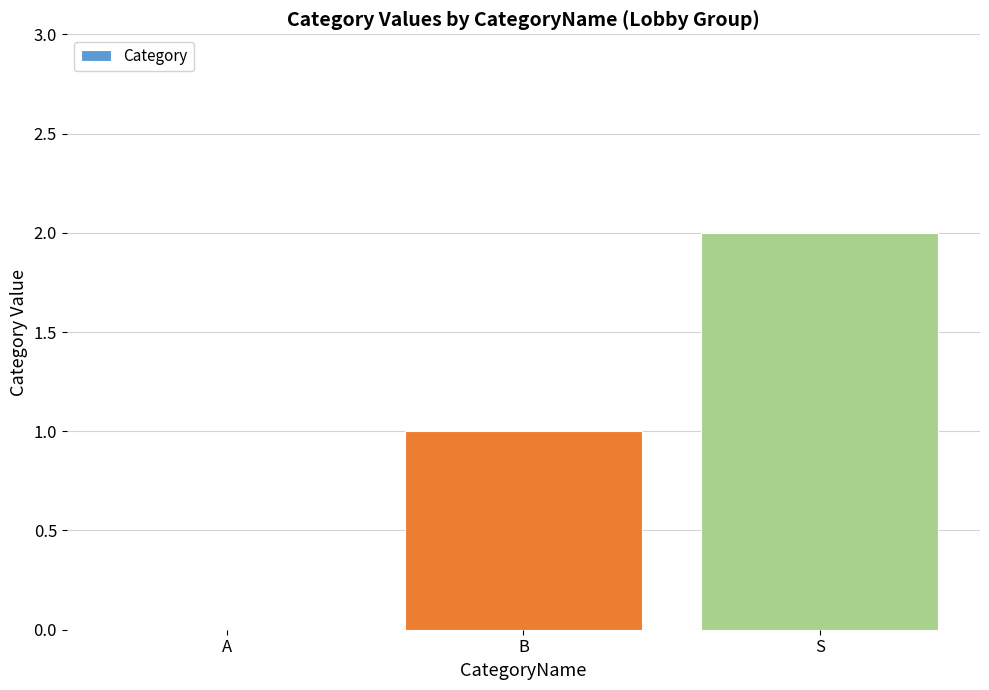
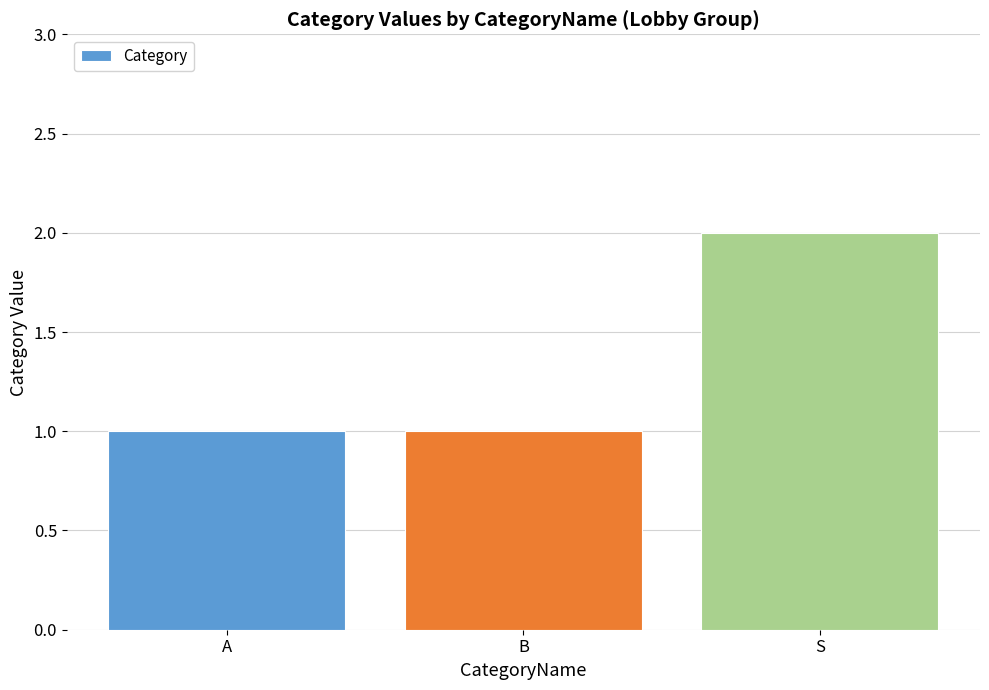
  {
-   "A": 0,
+   "A": 1,
    "B": 1,
    "S": 2
  }
